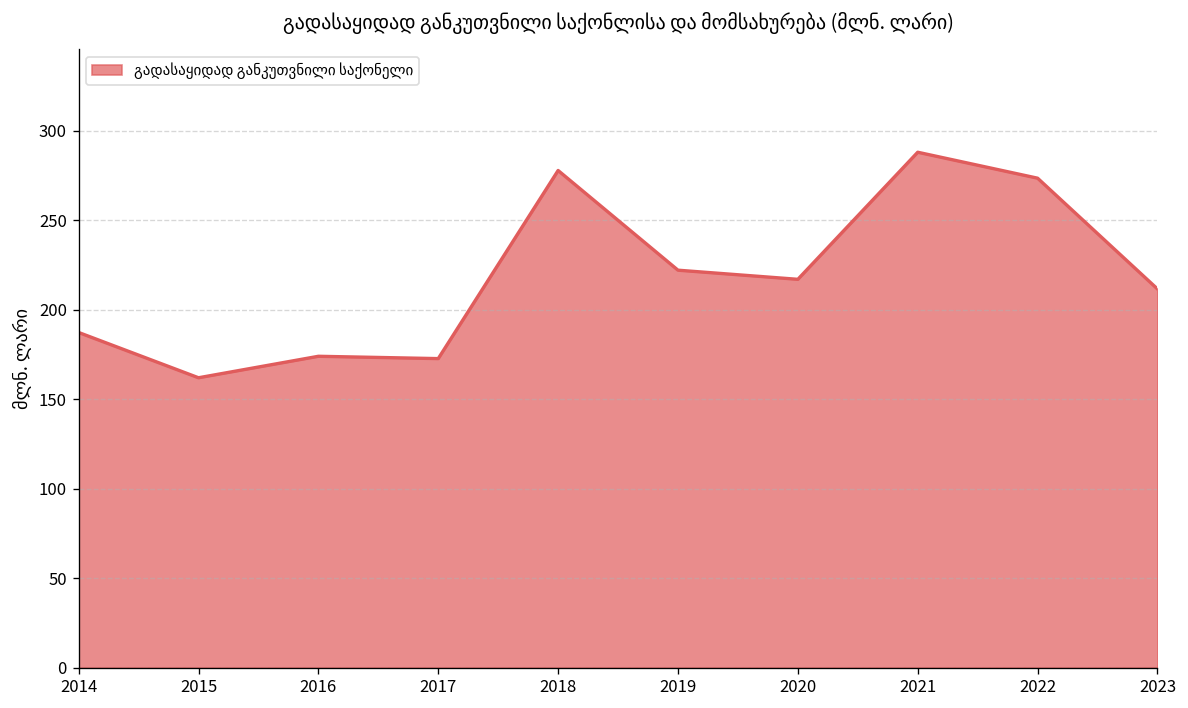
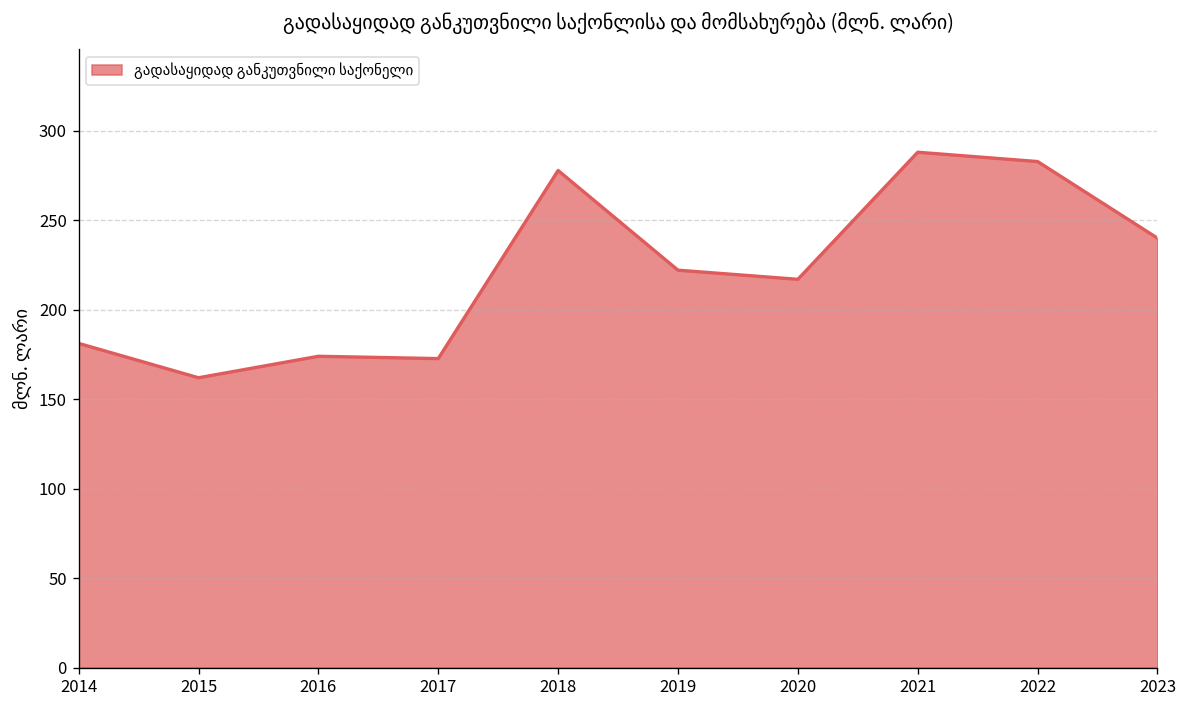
  {
-   "2014": 187,
+   "2014": 181,
    "2015": 162,
    "2016": 174,
    "2017": 173,
    "2018": 278,
    "2019": 222,
    "2020": 217,
    "2021": 288,
-   "2022": 273,
-   "2023": 212
+   "2022": 283,
+   "2023": 240
  }
